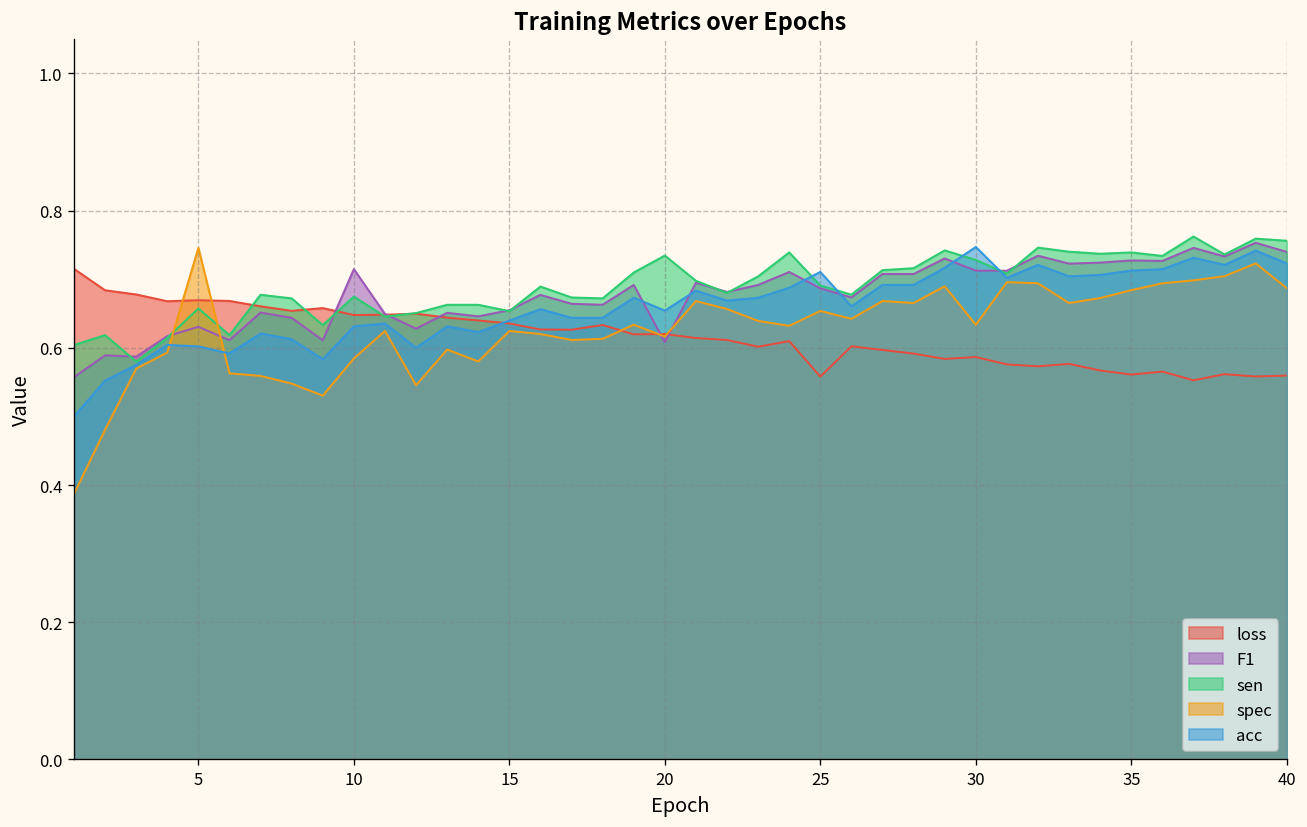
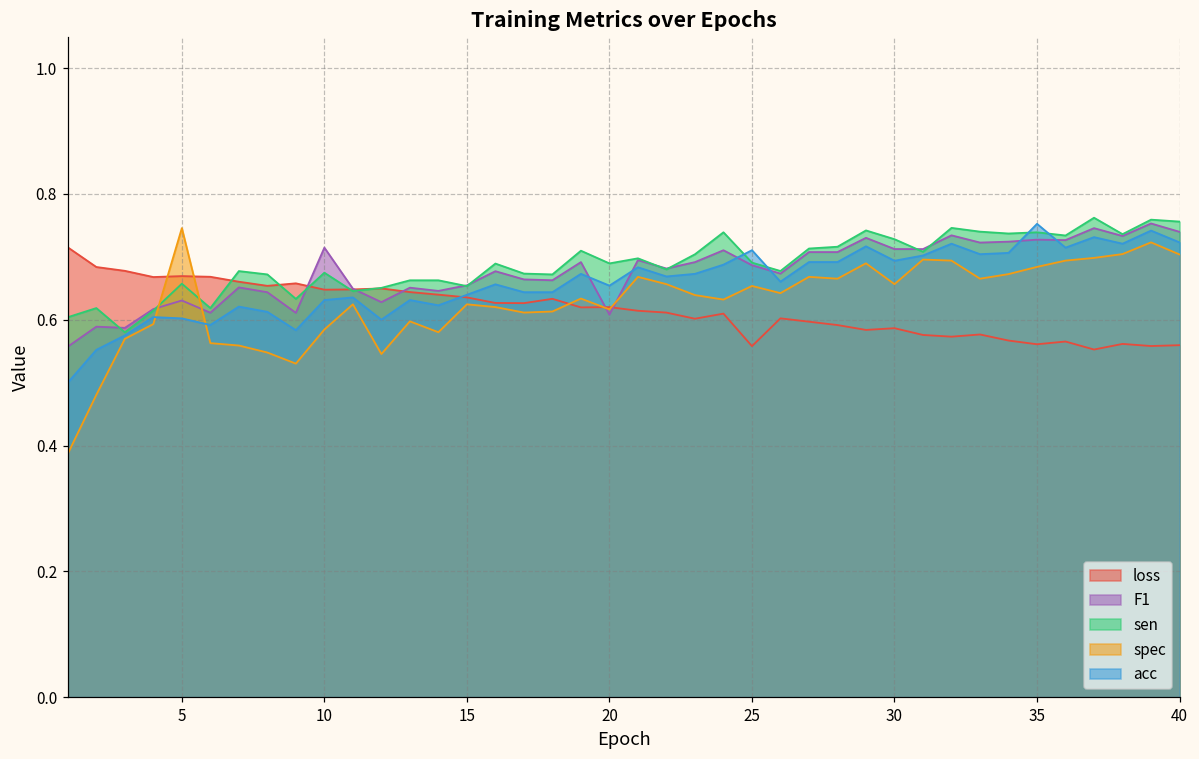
  {
    "loss": {
      "5": 0.67,
      "10": 0.65,
      "25": 0.56,
      "30": 0.59,
      "35": 0.56,
      "40": 0.56
    },
    "F1": {
      "5": 0.63,
      "10": 0.71,
      "20": 0.61,
      "30": 0.71,
      "35": 0.73,
      "40": 0.74
    },
    "sen": {
      "5": 0.66,
      "10": 0.67,
-     "20": 0.73,
+     "20": 0.69,
      "30": 0.73,
      "35": 0.74,
      "40": 0.76
    },
    "spec": {
      "5": 0.75,
      "10": 0.58,
      "15": 0.62,
      "25": 0.65,
-     "30": 0.63,
+     "30": 0.66,
      "35": 0.68,
-     "40": 0.69
+     "40": 0.70
    },
    "acc": {
      "5": 0.60,
      "10": 0.63,
      "20": 0.65,
      "25": 0.71,
-     "30": 0.75,
-     "35": 0.71,
+     "30": 0.69,
+     "35": 0.75,
      "40": 0.72
    }
  }
